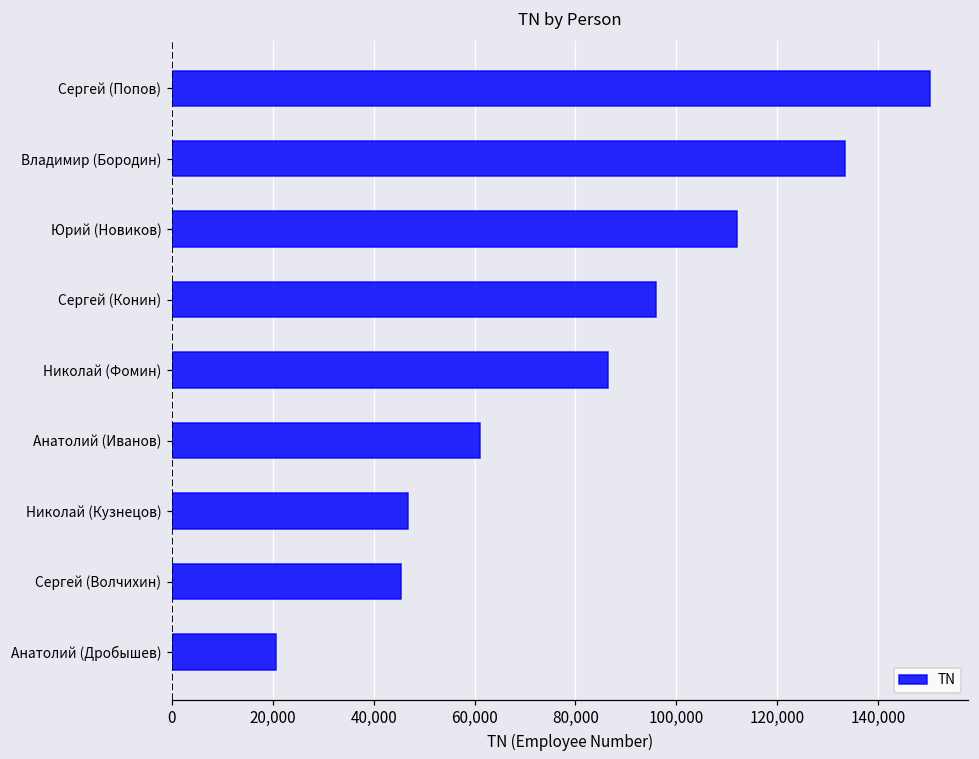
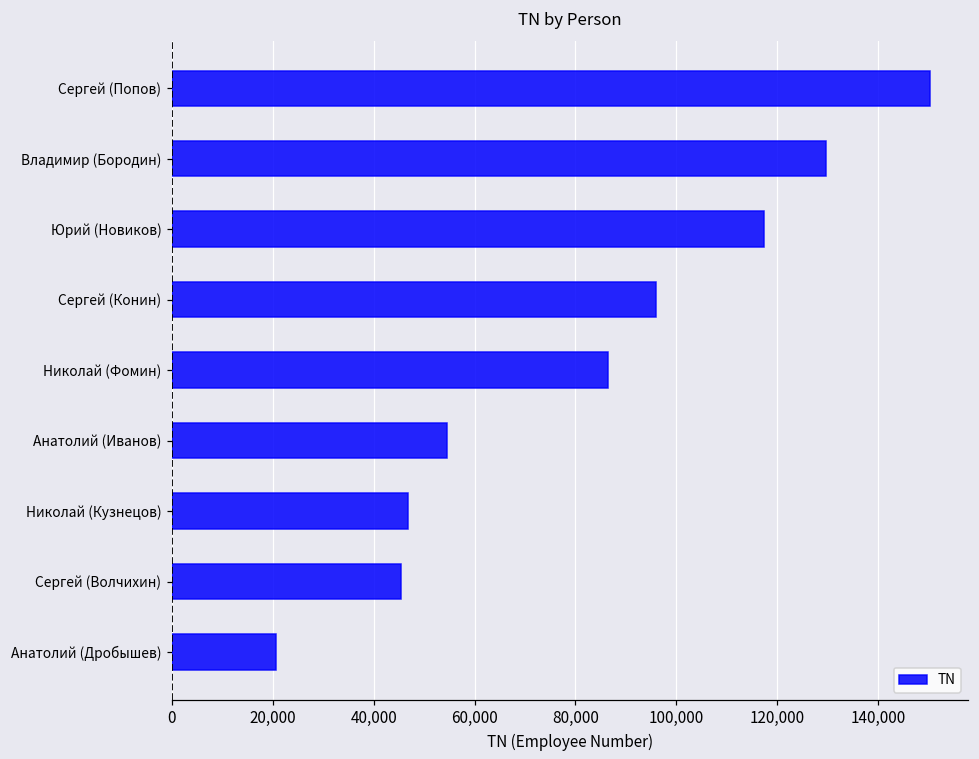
  {
    "Сергей (Попов)": "150,000",
-   "Владимир (Бородин)": "134,000",
-   "Юрий (Новиков)": "112,000",
+   "Владимир (Бородин)": "130,000",
+   "Юрий (Новиков)": "117,000",
    "Сергей (Конин)": "96,000",
    "Николай (Фомин)": "86,000",
-   "Анатолий (Иванов)": "61,000",
+   "Анатолий (Иванов)": "55,000",
    "Николай (Кузнецов)": "47,000",
    "Сергей (Волчихин)": "45,000",
    "Анатолий (Дробышев)": "21,000"
  }
